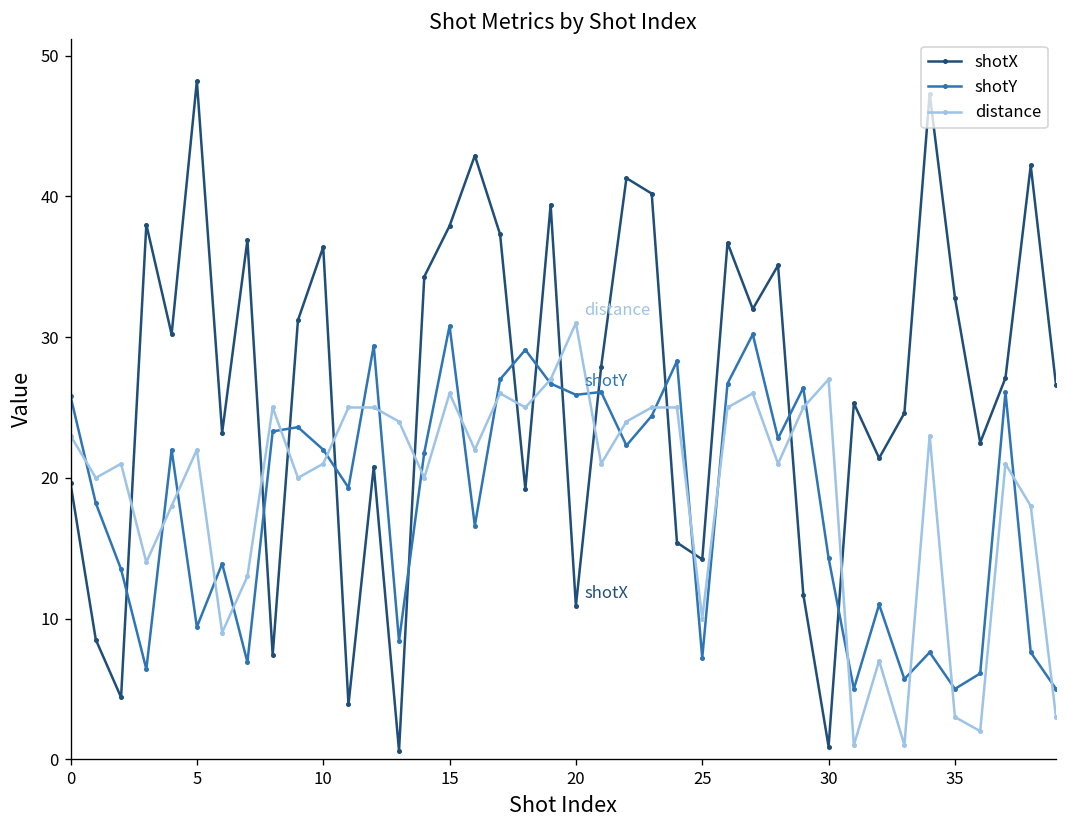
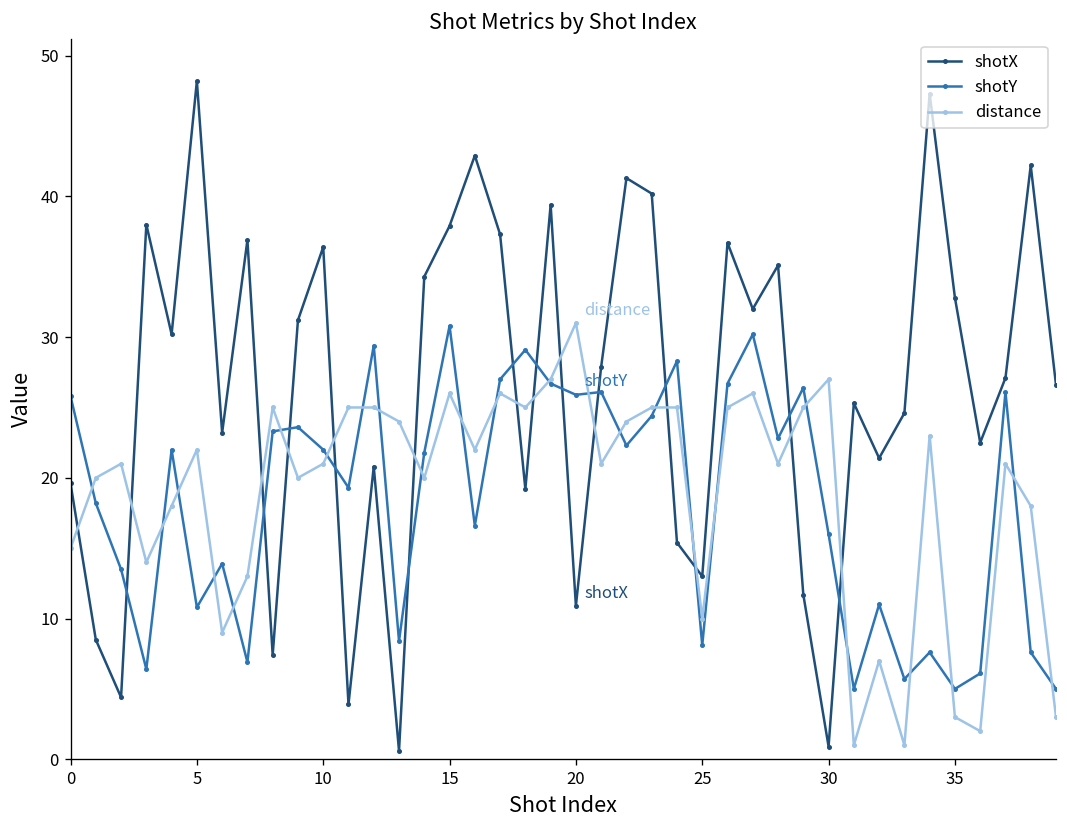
  {
    "shotX": {
      "0": 19.6,
      "5": 48.2,
      "10": 36.4,
      "15": 37.9,
      "20": 10.9,
-     "25": 14.2,
+     "25": 13.0,
      "30": 0.9,
      "35": 32.8
    },
    "shotY": {
      "0": 25.8,
-     "5": 9.4,
+     "5": 10.8,
      "10": 22.0,
      "15": 30.8,
      "20": 25.9,
-     "25": 7.2,
-     "30": 14.3,
+     "25": 8.1,
+     "30": 16.0,
      "35": 5.0
    },
    "distance": {
-     "0": 23,
+     "0": 15,
      "5": 22,
      "10": 21,
      "15": 26,
      "20": 31,
      "25": 10,
      "30": 27,
      "35": 3
    }
  }
